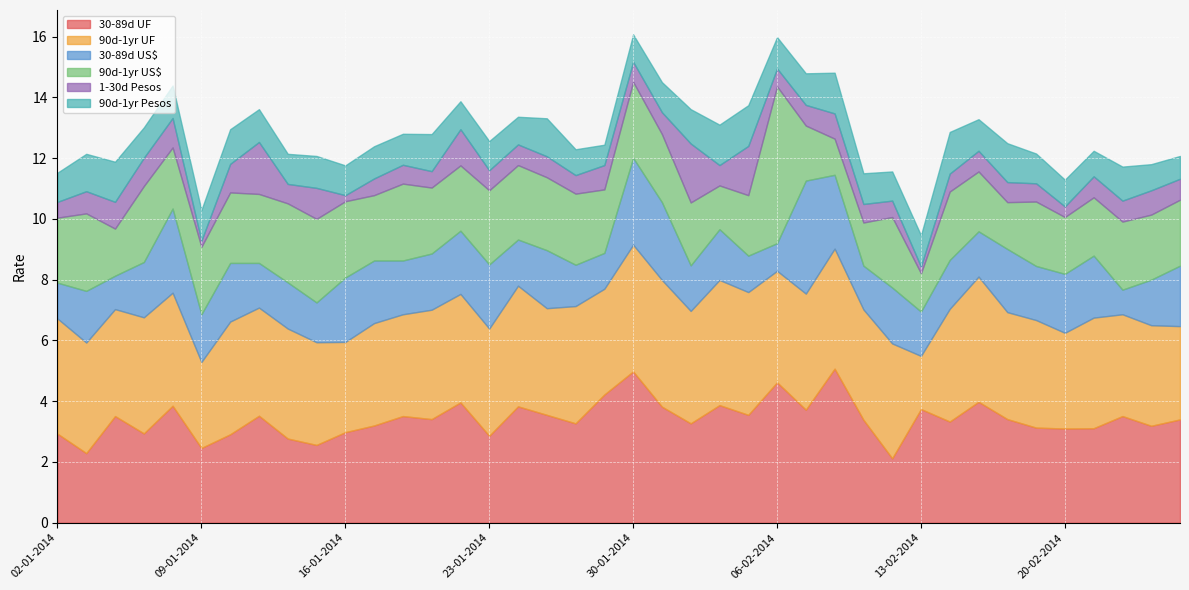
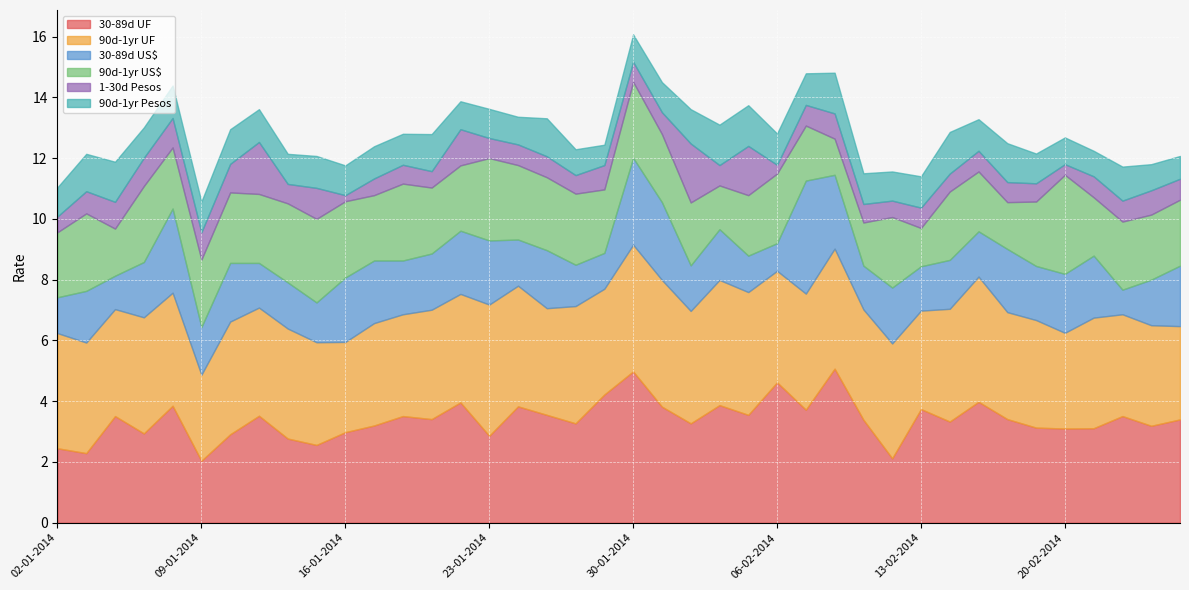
  {
    "30-89d UF": {
-     "02-01-2014": 2.9,
-     "09-01-2014": 2.5,
+     "02-01-2014": 2.5,
+     "09-01-2014": 2.0,
      "16-01-2014": 3.0,
      "23-01-2014": 2.9,
      "30-01-2014": 5.0,
      "06-02-2014": 4.6,
      "13-02-2014": 3.7,
      "20-02-2014": 3.1
    },
    "90d-1yr UF": {
      "02-01-2014": 3.8,
      "09-01-2014": 2.8,
      "16-01-2014": 3.0,
-     "23-01-2014": 3.5,
+     "23-01-2014": 4.3,
      "30-01-2014": 4.2,
      "06-02-2014": 3.7,
-     "13-02-2014": 1.8,
+     "13-02-2014": 3.2,
      "20-02-2014": 3.2
    },
    "90d-1yr US$": {
      "02-01-2014": 2.1,
      "09-01-2014": 2.2,
      "16-01-2014": 2.5,
-     "23-01-2014": 2.4,
+     "23-01-2014": 2.7,
      "30-01-2014": 2.5,
-     "06-02-2014": 5.2,
+     "06-02-2014": 2.3,
      "13-02-2014": 1.3,
-     "20-02-2014": 1.9
+     "20-02-2014": 3.3
    },
    "1-30d Pesos": {
      "02-01-2014": 0.5,
-     "09-01-2014": 0.2,
+     "09-01-2014": 0.9,
      "16-01-2014": 0.2,
      "23-01-2014": 0.7,
      "30-01-2014": 0.7,
-     "06-02-2014": 0.6,
-     "13-02-2014": 0.2,
+     "06-02-2014": 0.3,
+     "13-02-2014": 0.7,
      "20-02-2014": 0.3
    }
  }
